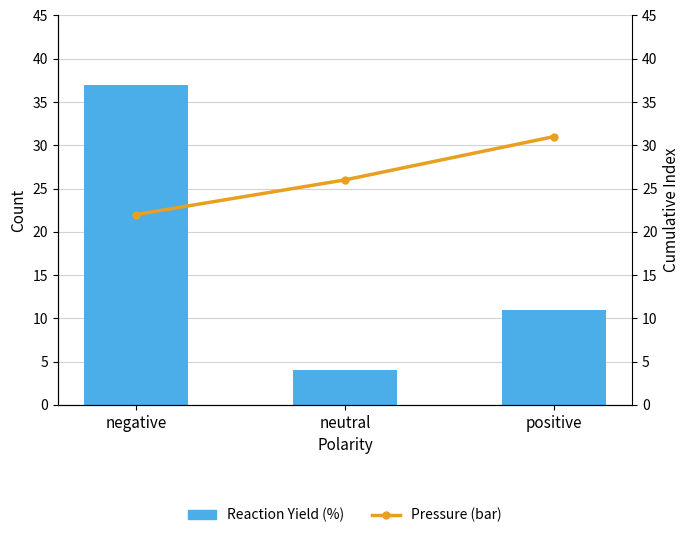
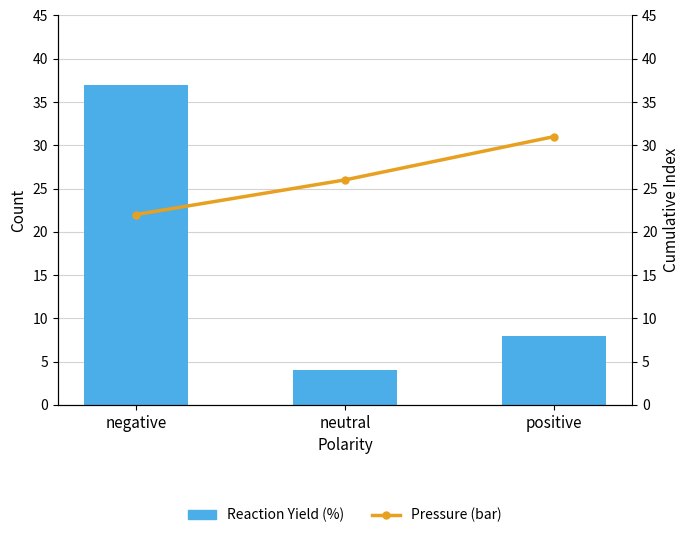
  {
    "Reaction Yield (%)": {
      "negative": 37,
      "neutral": 4,
-     "positive": 11
+     "positive": 8
    },
    "Pressure (bar)": {
      "negative": 22,
      "neutral": 26,
      "positive": 31
    }
  }
